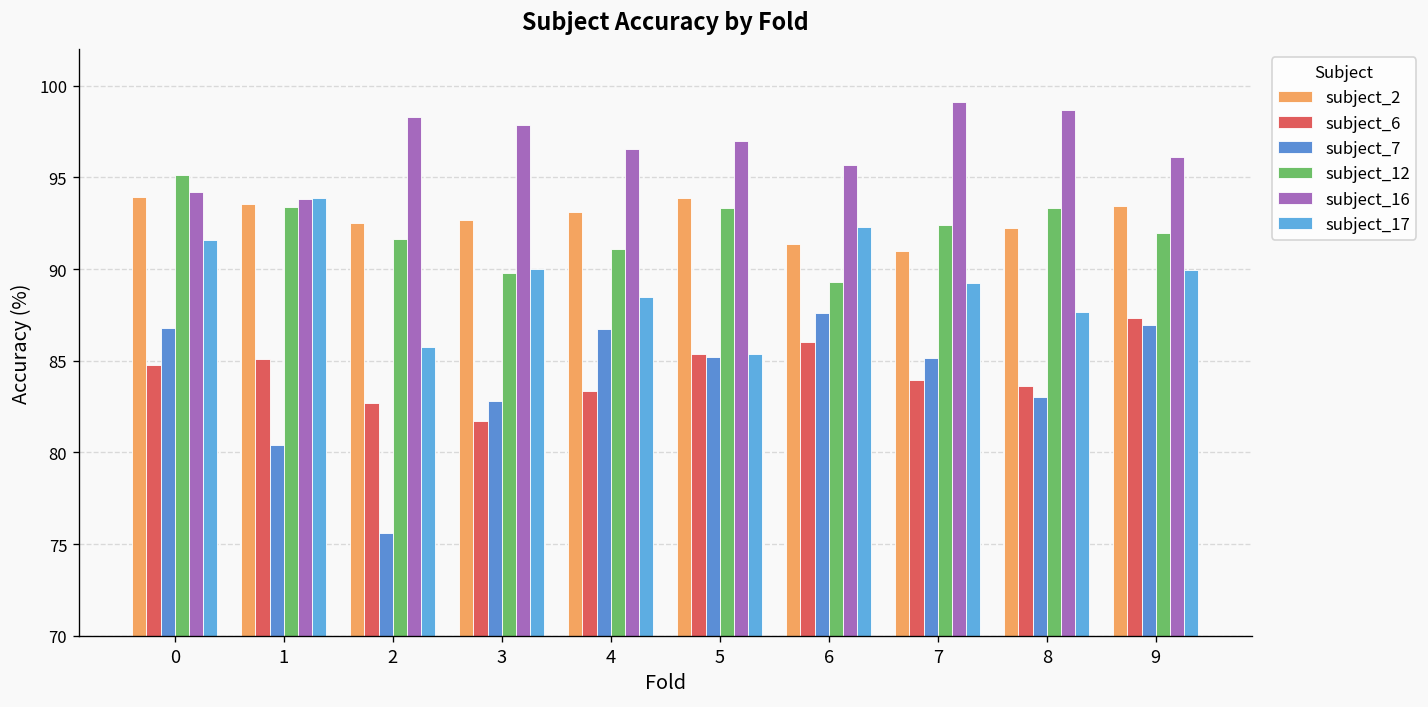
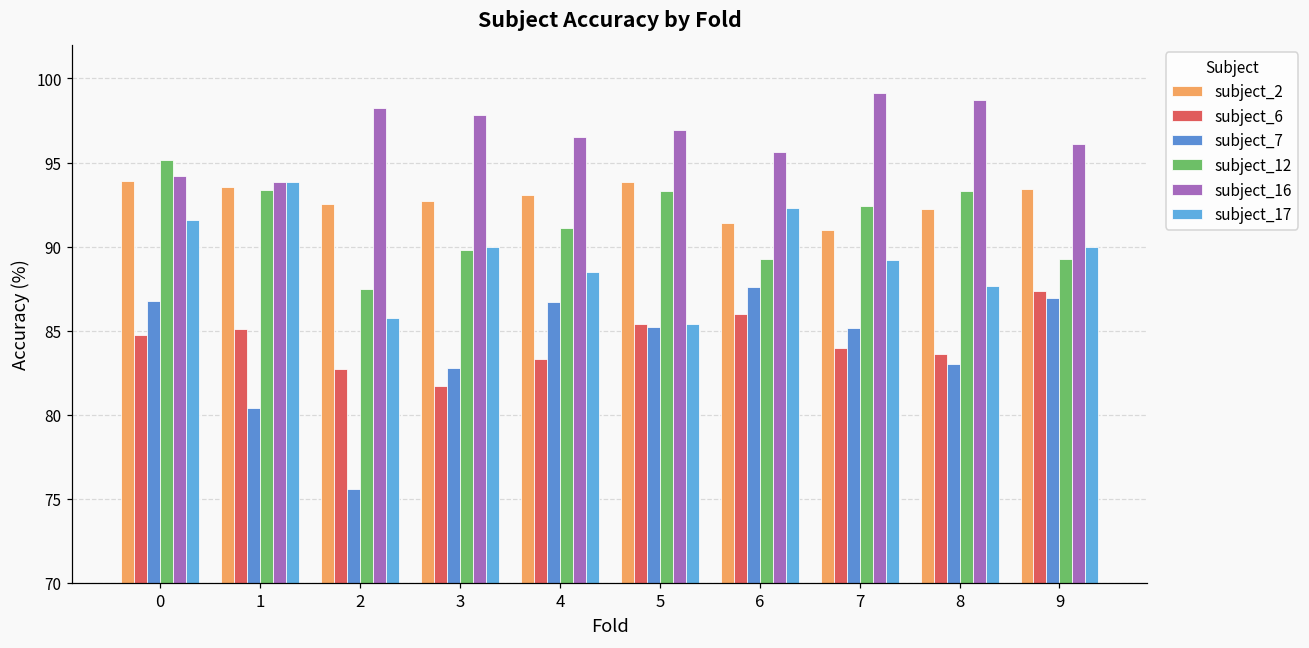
  {
    "subject_2": {
      "0": 93.9,
      "1": 93.5,
      "2": 92.5,
      "3": 92.7,
      "4": 93.1,
      "5": 93.9,
      "6": 91.4,
      "7": 91.0,
      "8": 92.2,
      "9": 93.4
    },
    "subject_6": {
      "0": 84.7,
      "1": 85.1,
      "2": 82.7,
      "3": 81.7,
      "4": 83.3,
      "5": 85.4,
      "6": 86.0,
      "7": 84.0,
      "8": 83.6,
      "9": 87.3
    },
    "subject_12": {
      "0": 95.2,
      "1": 93.4,
-     "2": 91.6,
+     "2": 87.5,
      "3": 89.8,
      "4": 91.1,
      "5": 93.3,
      "6": 89.3,
      "7": 92.4,
      "8": 93.3,
-     "9": 92.0
+     "9": 89.3
    },
    "subject_16": {
      "0": 94.2,
      "1": 93.8,
      "2": 98.3,
      "3": 97.8,
      "4": 96.5,
      "5": 97.0,
      "6": 95.7,
      "7": 99.1,
      "8": 98.7,
      "9": 96.1
    }
  }
